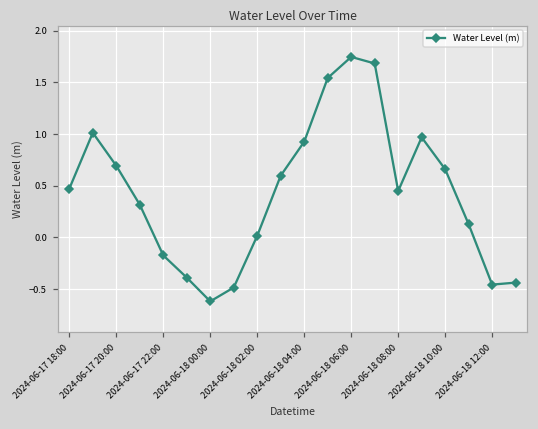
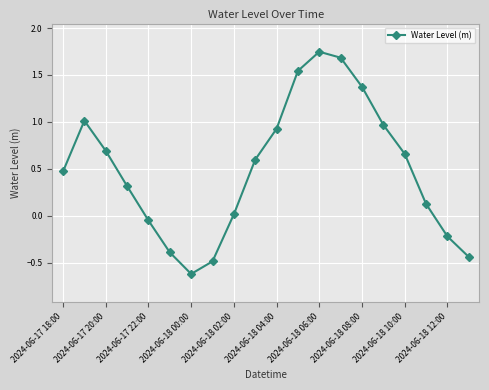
  {
    "2024-06-17 18:00": 0.5,
    "2024-06-17 20:00": 0.7,
-   "2024-06-17 22:00": -0.2,
+   "2024-06-17 22:00": 0.0,
    "2024-06-18 00:00": -0.6,
    "2024-06-18 02:00": 0.0,
    "2024-06-18 04:00": 0.9,
    "2024-06-18 06:00": 1.7,
-   "2024-06-18 08:00": 0.4,
+   "2024-06-18 08:00": 1.4,
    "2024-06-18 10:00": 0.7,
-   "2024-06-18 12:00": -0.5
+   "2024-06-18 12:00": -0.2
  }
